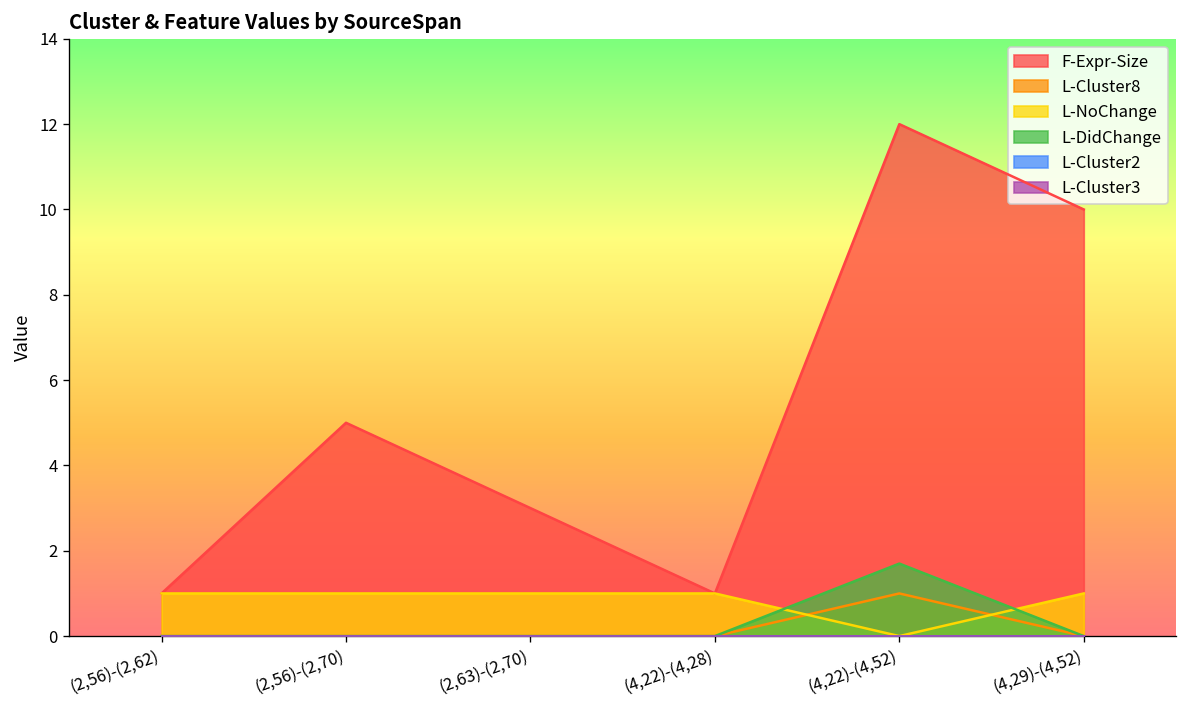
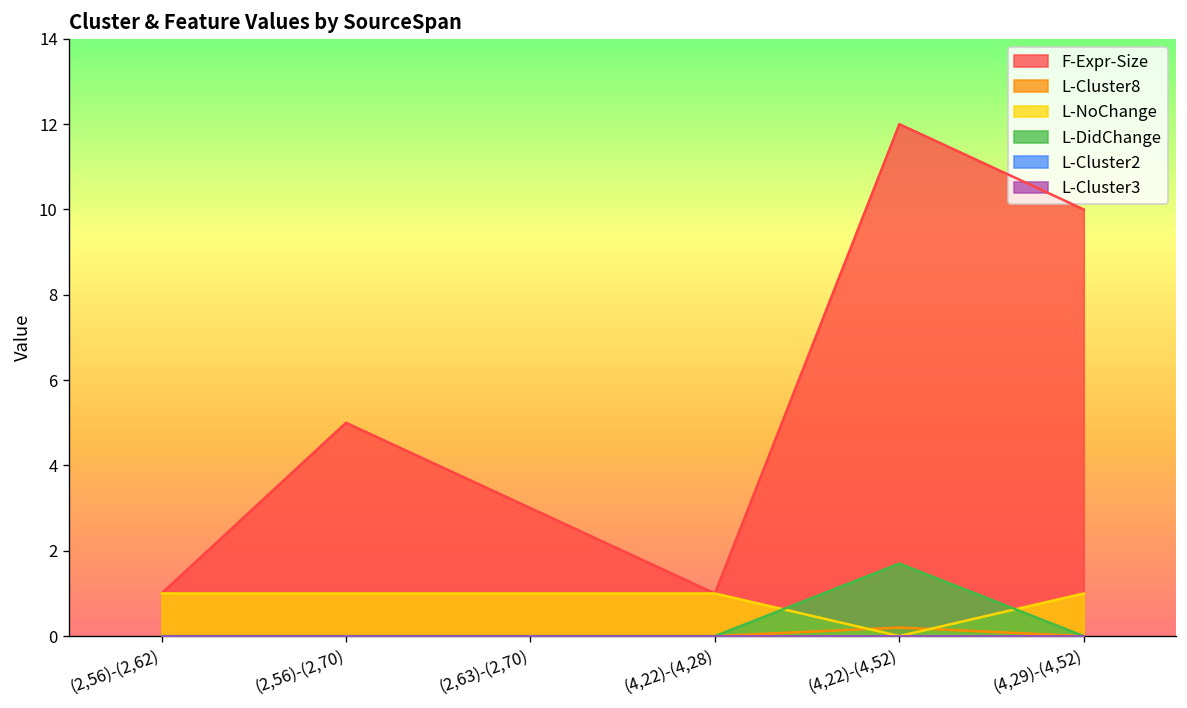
  {
    "F-Expr-Size": {
      "(2,56)-(2,70)": 5.0,
      "(2,63)-(2,70)": 3.0,
      "(4,22)-(4,52)": 12.0,
      "(4,29)-(4,52)": 10.0
    },
    "L-Cluster8": {
-     "(4,22)-(4,52)": 1.0
+     "(4,22)-(4,52)": 0.2
    },
    "L-NoChange": {
      "(2,56)-(2,70)": 1.0,
      "(2,63)-(2,70)": 1.0,
      "(4,29)-(4,52)": 1.0
    },
    "L-DidChange": {
      "(4,22)-(4,52)": 1.7
    }
  }
